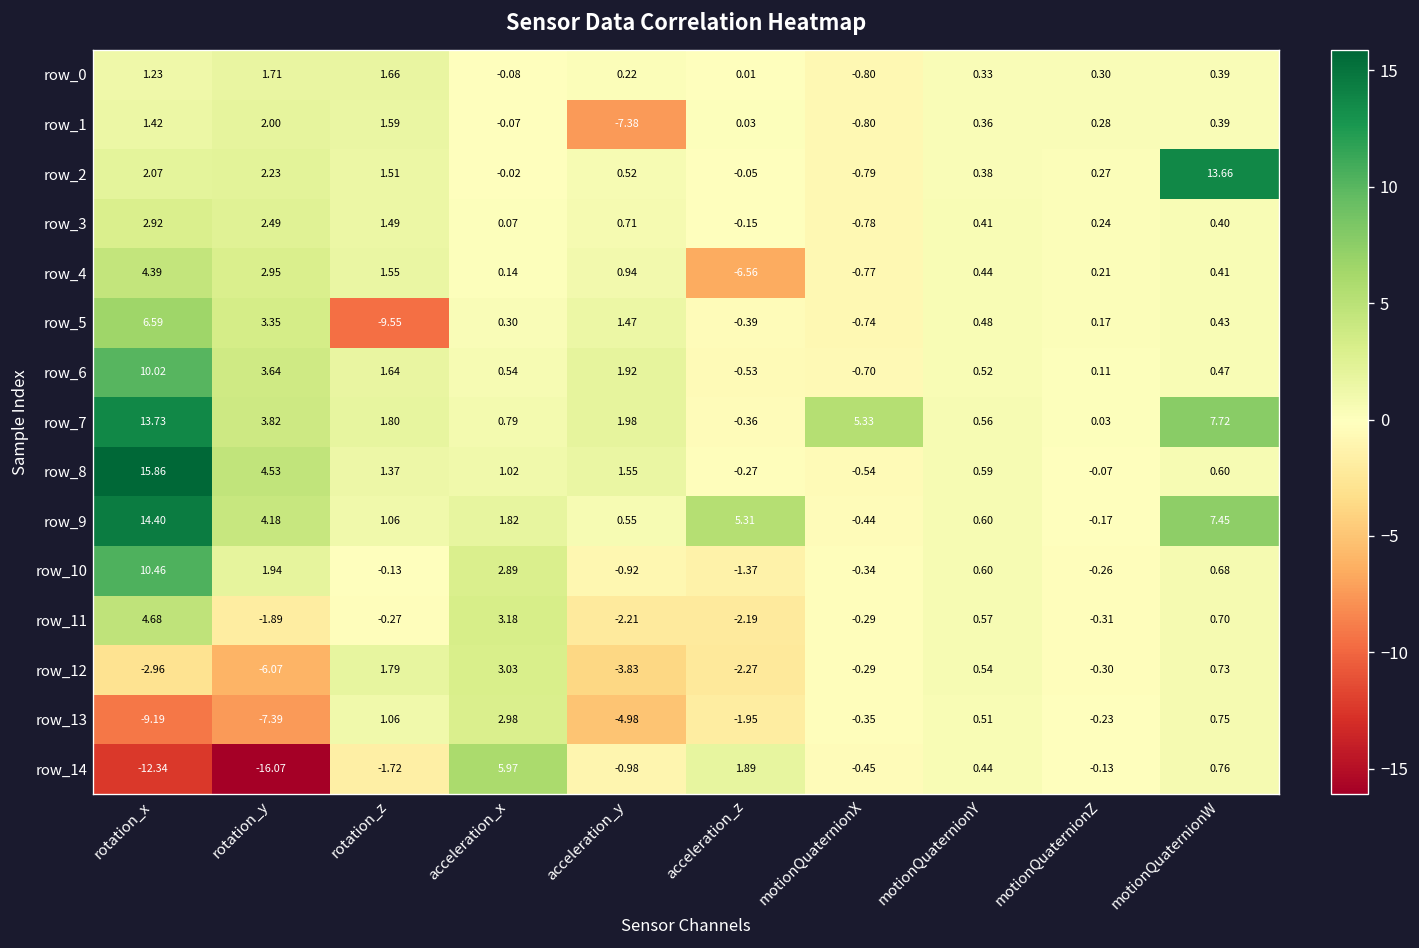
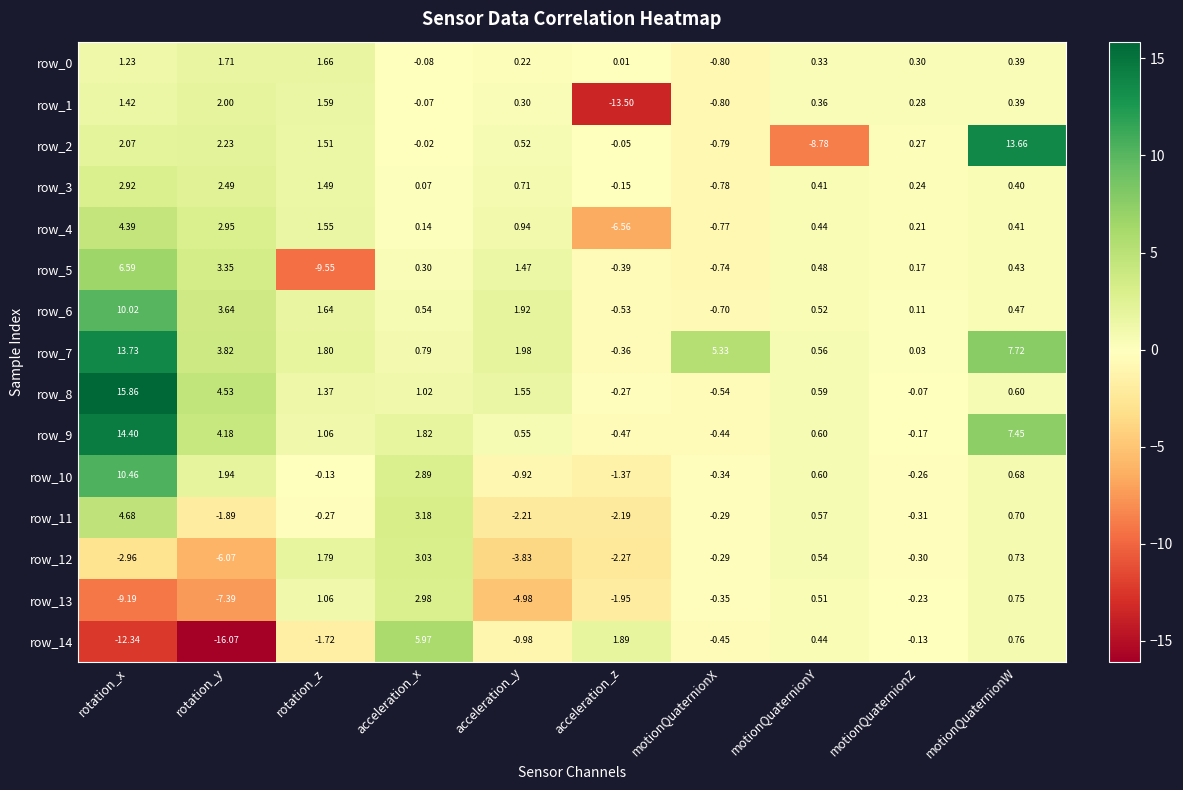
  {
    "row_0": {
      "rotation_x": 1.23,
      "rotation_y": 1.71,
      "rotation_z": 1.66,
      "acceleration_x": -0.08,
      "acceleration_y": 0.22,
      "acceleration_z": 0.01,
      "motionQuaternionX": -0.80,
      "motionQuaternionY": 0.33,
      "motionQuaternionZ": 0.30,
      "motionQuaternionW": 0.39
    },
    "row_1": {
      "rotation_x": 1.42,
      "rotation_y": 2.00,
      "rotation_z": 1.59,
      "acceleration_x": -0.07,
-     "acceleration_y": -7.38,
-     "acceleration_z": 0.03,
+     "acceleration_y": 0.30,
+     "acceleration_z": -13.50,
      "motionQuaternionX": -0.80,
      "motionQuaternionY": 0.36,
      "motionQuaternionZ": 0.28,
      "motionQuaternionW": 0.39
    },
    "row_2": {
      "rotation_x": 2.07,
      "rotation_y": 2.23,
      "rotation_z": 1.51,
      "acceleration_x": -0.02,
      "acceleration_y": 0.52,
      "acceleration_z": -0.05,
      "motionQuaternionX": -0.79,
-     "motionQuaternionY": 0.38,
+     "motionQuaternionY": -8.78,
      "motionQuaternionZ": 0.27,
      "motionQuaternionW": 13.66
    },
    "row_3": {
      "rotation_x": 2.92,
      "rotation_y": 2.49,
      "rotation_z": 1.49,
      "acceleration_x": 0.07,
      "acceleration_y": 0.71,
      "acceleration_z": -0.15,
      "motionQuaternionX": -0.78,
      "motionQuaternionY": 0.41,
      "motionQuaternionZ": 0.24,
      "motionQuaternionW": 0.40
    },
    "row_4": {
      "rotation_x": 4.39,
      "rotation_y": 2.95,
      "rotation_z": 1.55,
      "acceleration_x": 0.14,
      "acceleration_y": 0.94,
      "acceleration_z": -6.56,
      "motionQuaternionX": -0.77,
      "motionQuaternionY": 0.44,
      "motionQuaternionZ": 0.21,
      "motionQuaternionW": 0.41
    },
    "row_5": {
      "rotation_x": 6.59,
      "rotation_y": 3.35,
      "rotation_z": -9.55,
      "acceleration_x": 0.30,
      "acceleration_y": 1.47,
      "acceleration_z": -0.39,
      "motionQuaternionX": -0.74,
      "motionQuaternionY": 0.48,
      "motionQuaternionZ": 0.17,
      "motionQuaternionW": 0.43
    },
    "row_6": {
      "rotation_x": 10.02,
      "rotation_y": 3.64,
      "rotation_z": 1.64,
      "acceleration_x": 0.54,
      "acceleration_y": 1.92,
      "acceleration_z": -0.53,
      "motionQuaternionX": -0.70,
      "motionQuaternionY": 0.52,
      "motionQuaternionZ": 0.11,
      "motionQuaternionW": 0.47
    },
    "row_7": {
      "rotation_x": 13.73,
      "rotation_y": 3.82,
      "rotation_z": 1.80,
      "acceleration_x": 0.79,
      "acceleration_y": 1.98,
      "acceleration_z": -0.36,
      "motionQuaternionX": 5.33,
      "motionQuaternionY": 0.56,
      "motionQuaternionZ": 0.03,
      "motionQuaternionW": 7.72
    },
    "row_8": {
      "rotation_x": 15.86,
      "rotation_y": 4.53,
      "rotation_z": 1.37,
      "acceleration_x": 1.02,
      "acceleration_y": 1.55,
      "acceleration_z": -0.27,
      "motionQuaternionX": -0.54,
      "motionQuaternionY": 0.59,
      "motionQuaternionZ": -0.07,
      "motionQuaternionW": 0.60
    },
    "row_9": {
      "rotation_x": 14.40,
      "rotation_y": 4.18,
      "rotation_z": 1.06,
      "acceleration_x": 1.82,
      "acceleration_y": 0.55,
-     "acceleration_z": 5.31,
+     "acceleration_z": -0.47,
      "motionQuaternionX": -0.44,
      "motionQuaternionY": 0.60,
      "motionQuaternionZ": -0.17,
      "motionQuaternionW": 7.45
    },
    "row_10": {
      "rotation_x": 10.46,
      "rotation_y": 1.94,
      "rotation_z": -0.13,
      "acceleration_x": 2.89,
      "acceleration_y": -0.92,
      "acceleration_z": -1.37,
      "motionQuaternionX": -0.34,
      "motionQuaternionY": 0.60,
      "motionQuaternionZ": -0.26,
      "motionQuaternionW": 0.68
    },
    "row_11": {
      "rotation_x": 4.68,
      "rotation_y": -1.89,
      "rotation_z": -0.27,
      "acceleration_x": 3.18,
      "acceleration_y": -2.21,
      "acceleration_z": -2.19,
      "motionQuaternionX": -0.29,
      "motionQuaternionY": 0.57,
      "motionQuaternionZ": -0.31,
      "motionQuaternionW": 0.70
    },
    "row_12": {
      "rotation_x": -2.96,
      "rotation_y": -6.07,
      "rotation_z": 1.79,
      "acceleration_x": 3.03,
      "acceleration_y": -3.83,
      "acceleration_z": -2.27,
      "motionQuaternionX": -0.29,
      "motionQuaternionY": 0.54,
      "motionQuaternionZ": -0.30,
      "motionQuaternionW": 0.73
    },
    "row_13": {
      "rotation_x": -9.19,
      "rotation_y": -7.39,
      "rotation_z": 1.06,
      "acceleration_x": 2.98,
      "acceleration_y": -4.98,
      "acceleration_z": -1.95,
      "motionQuaternionX": -0.35,
      "motionQuaternionY": 0.51,
      "motionQuaternionZ": -0.23,
      "motionQuaternionW": 0.75
    },
    "row_14": {
      "rotation_x": -12.34,
      "rotation_y": -16.07,
      "rotation_z": -1.72,
      "acceleration_x": 5.97,
      "acceleration_y": -0.98,
      "acceleration_z": 1.89,
      "motionQuaternionX": -0.45,
      "motionQuaternionY": 0.44,
      "motionQuaternionZ": -0.13,
      "motionQuaternionW": 0.76
    }
  }
